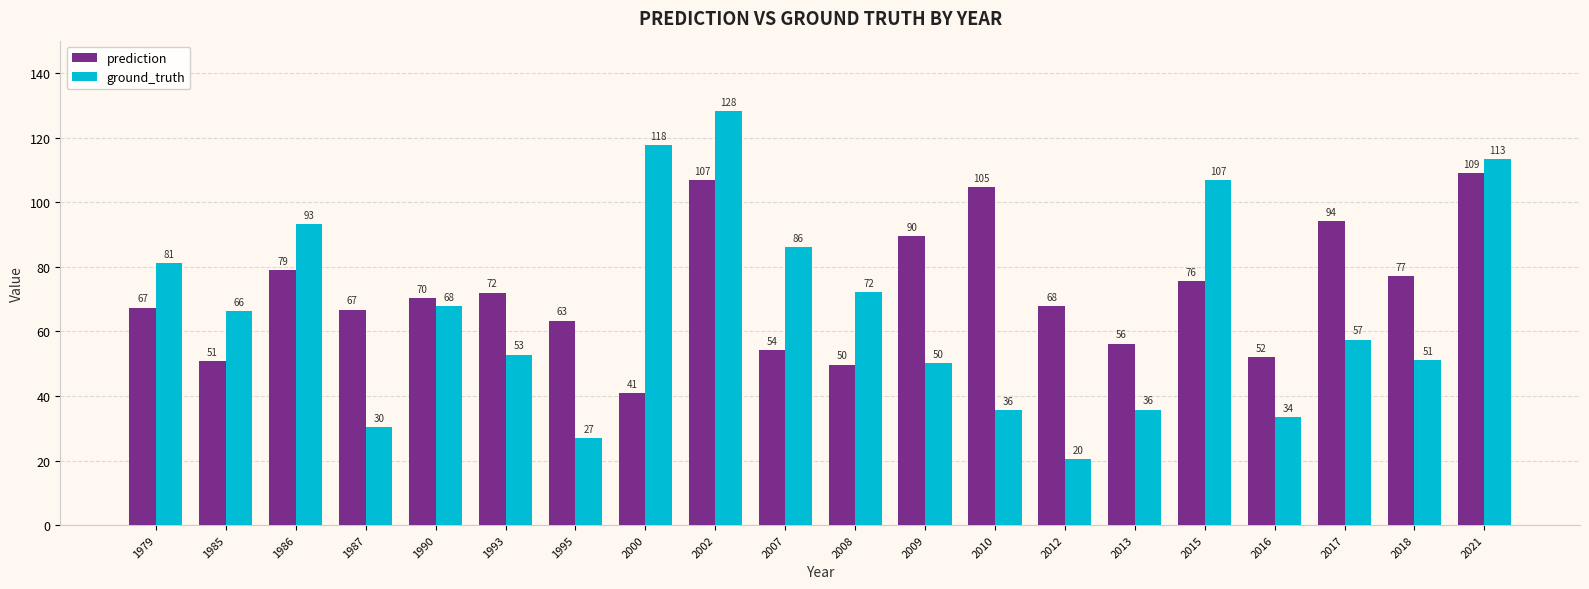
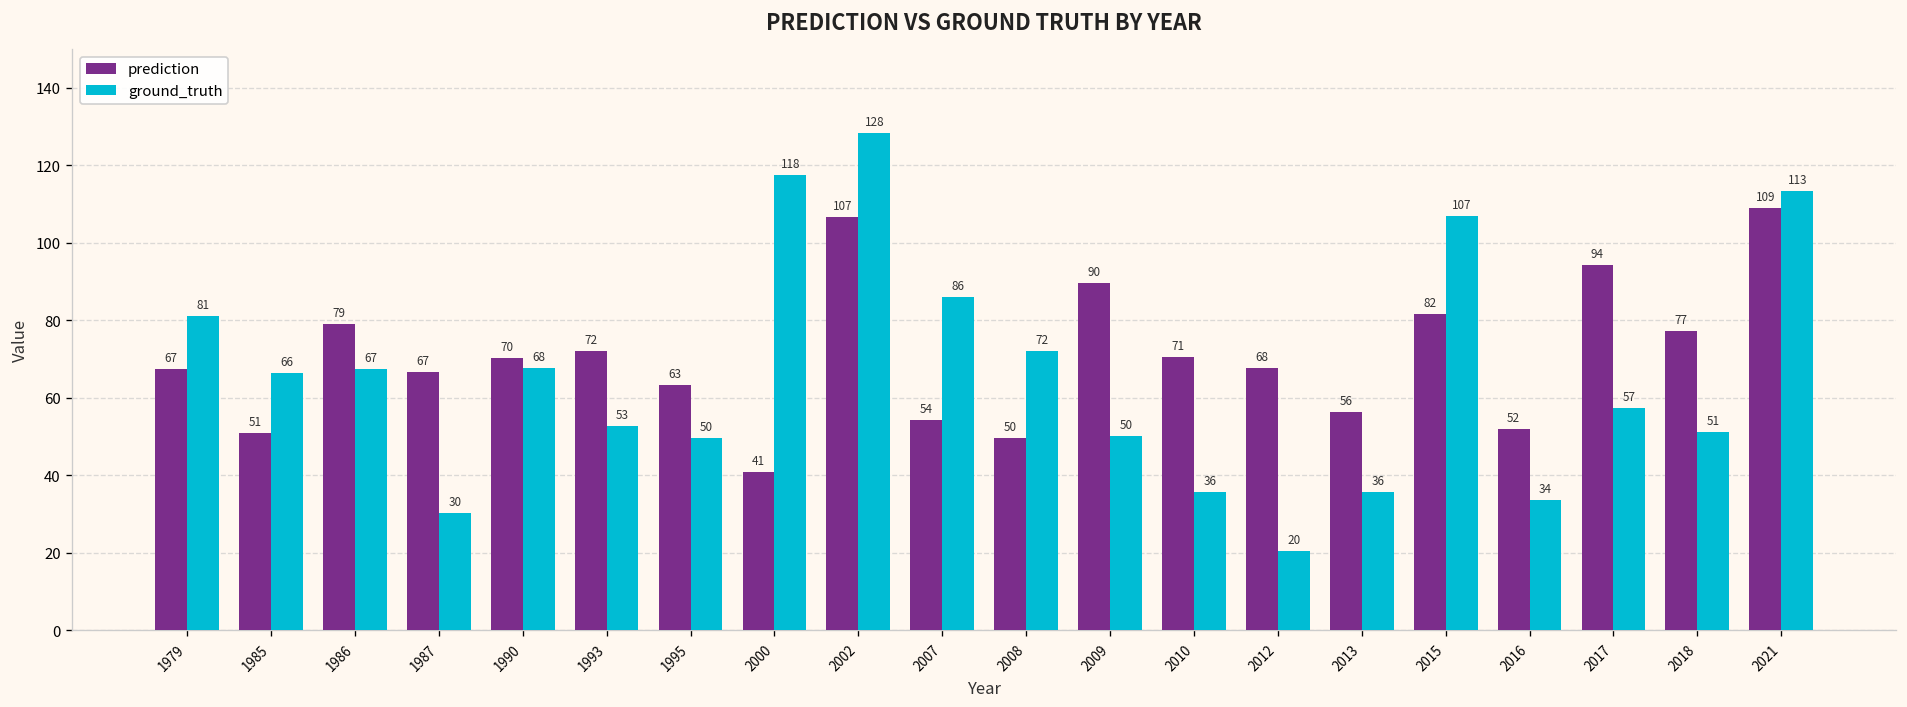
  {
    "prediction": {
      "1979": 67,
      "1985": 51,
      "1986": 79,
      "1987": 67,
      "1990": 70,
      "1993": 72,
      "1995": 63,
      "2000": 41,
      "2002": 107,
      "2007": 54,
      "2008": 50,
      "2009": 90,
-     "2010": 105,
+     "2010": 71,
      "2012": 68,
      "2013": 56,
-     "2015": 76,
+     "2015": 82,
      "2016": 52,
      "2017": 94,
      "2018": 77,
      "2021": 109
    },
    "ground_truth": {
      "1979": 81,
      "1985": 66,
-     "1986": 93,
+     "1986": 67,
      "1987": 30,
      "1990": 68,
      "1993": 53,
-     "1995": 27,
+     "1995": 50,
      "2000": 118,
      "2002": 128,
      "2007": 86,
      "2008": 72,
      "2009": 50,
      "2010": 36,
      "2012": 20,
      "2013": 36,
      "2015": 107,
      "2016": 34,
      "2017": 57,
      "2018": 51,
      "2021": 113
    }
  }
